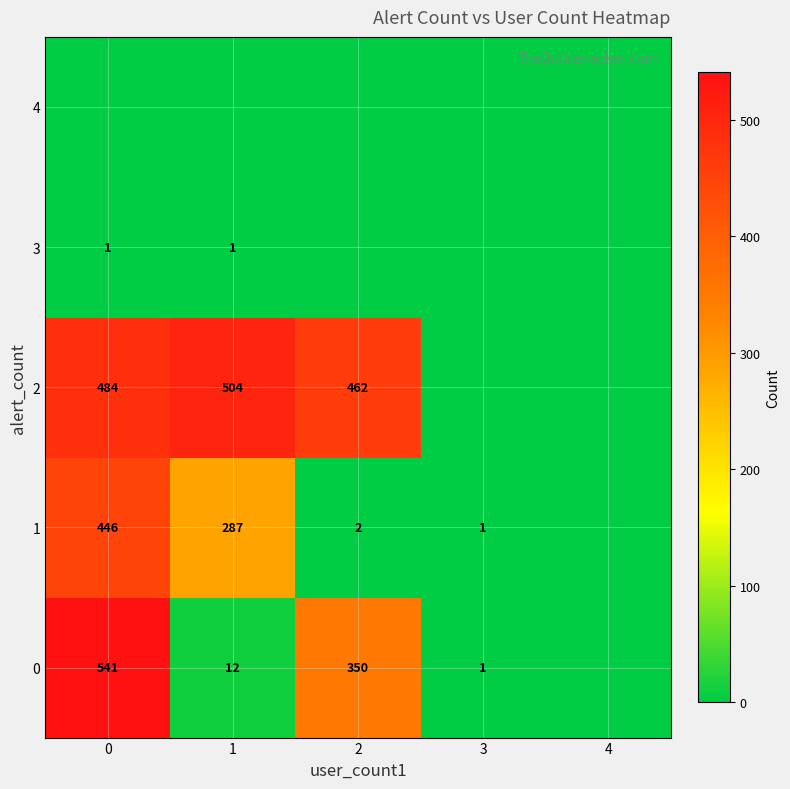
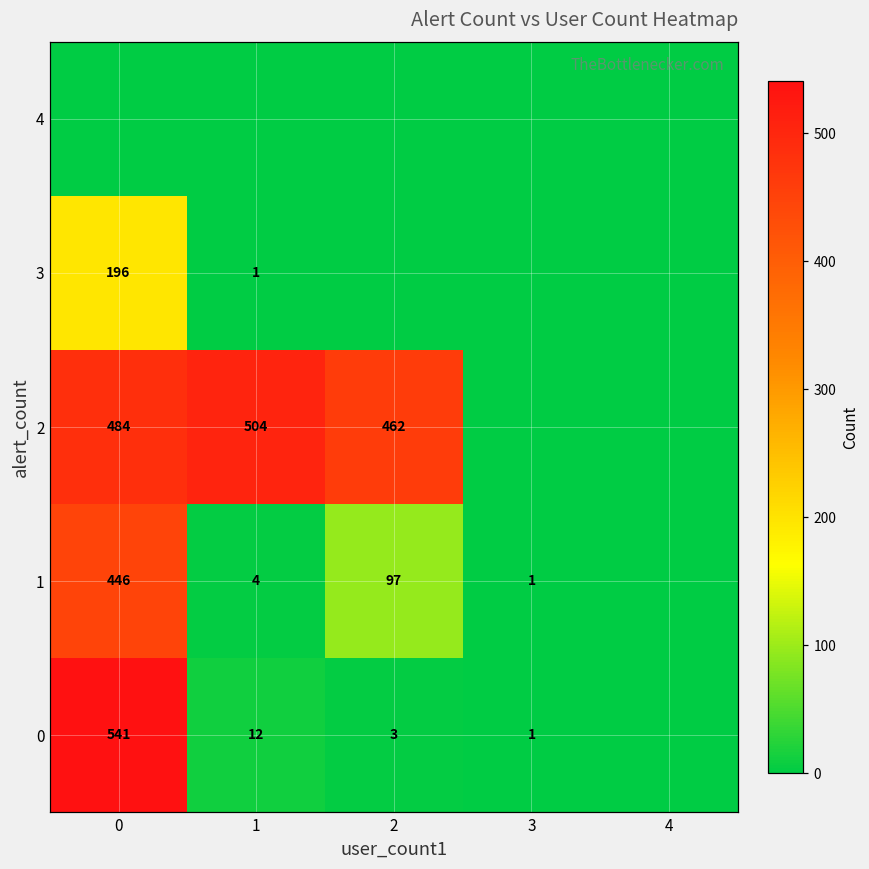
  {
    "3": {
-     "0": 1,
+     "0": 196,
      "1": 1
    },
    "2": {
      "0": 484,
      "1": 504,
      "2": 462
    },
    "1": {
      "0": 446,
-     "1": 287,
-     "2": 2,
+     "1": 4,
+     "2": 97,
      "3": 1
    },
    "0": {
      "0": 541,
      "1": 12,
-     "2": 350,
+     "2": 3,
      "3": 1
    }
  }
